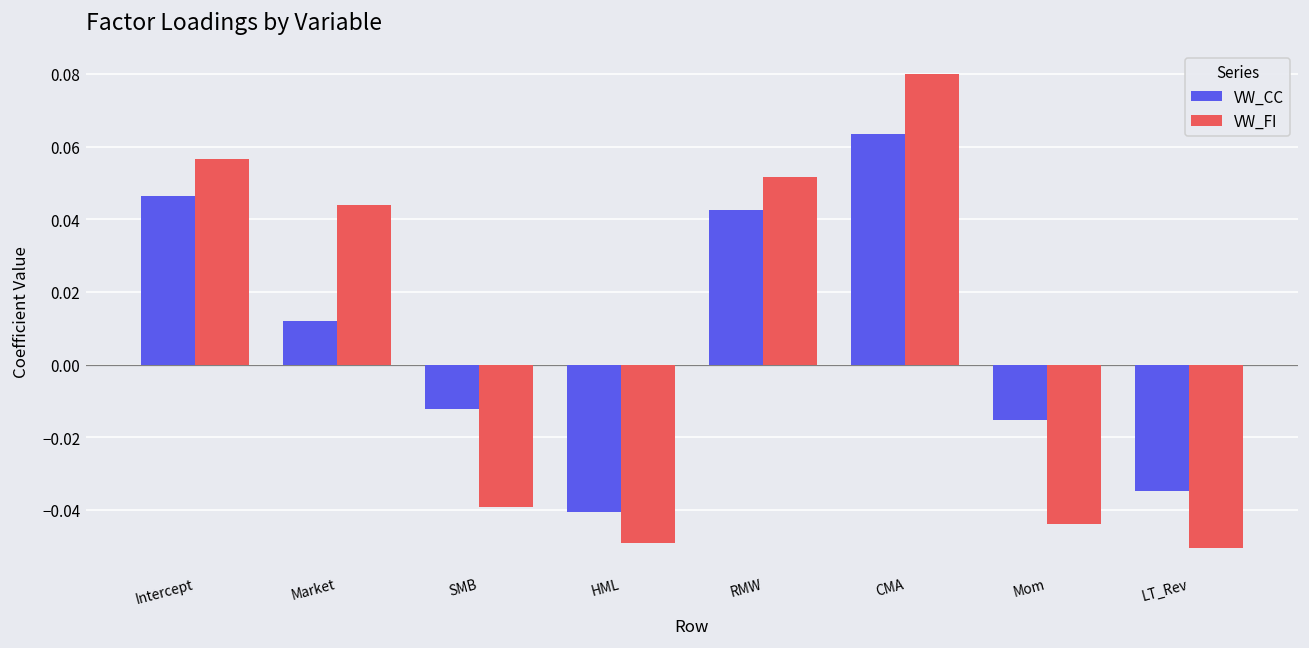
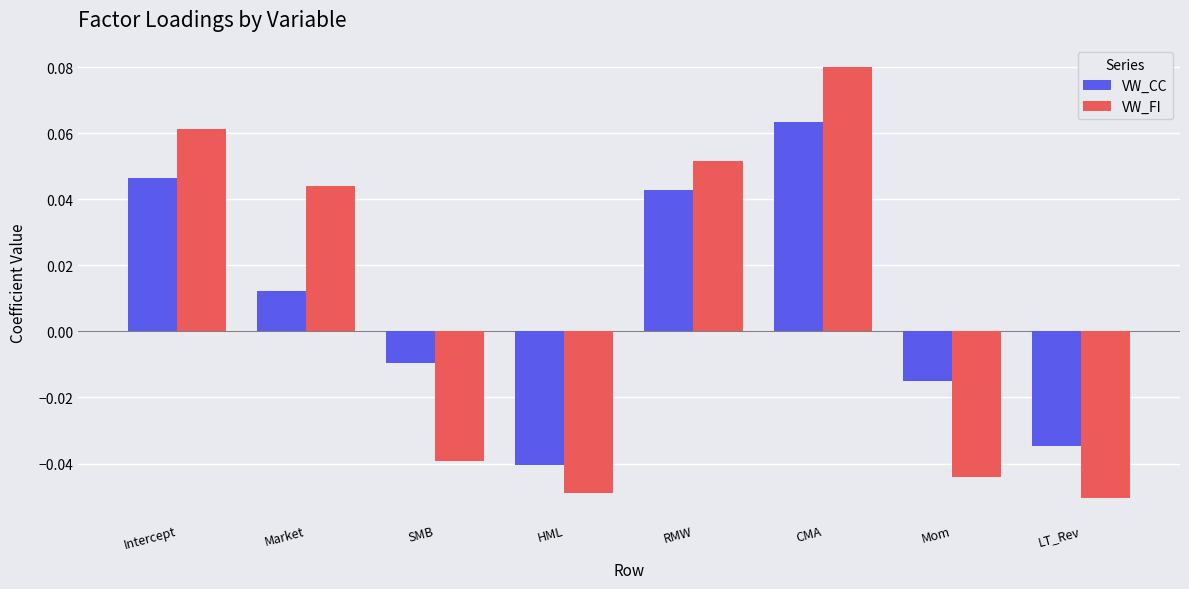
  {
    "VW_CC": {
      "Intercept": 0.046,
      "Market": 0.012,
-     "SMB": -0.012,
+     "SMB": -0.010,
      "HML": -0.040,
      "RMW": 0.043,
      "CMA": 0.063,
      "Mom": -0.015,
      "LT_Rev": -0.035
    },
    "VW_FI": {
-     "Intercept": 0.057,
+     "Intercept": 0.061,
      "Market": 0.044,
      "SMB": -0.039,
      "HML": -0.049,
      "RMW": 0.052,
      "CMA": 0.080,
      "Mom": -0.044,
      "LT_Rev": -0.050
    }
  }
